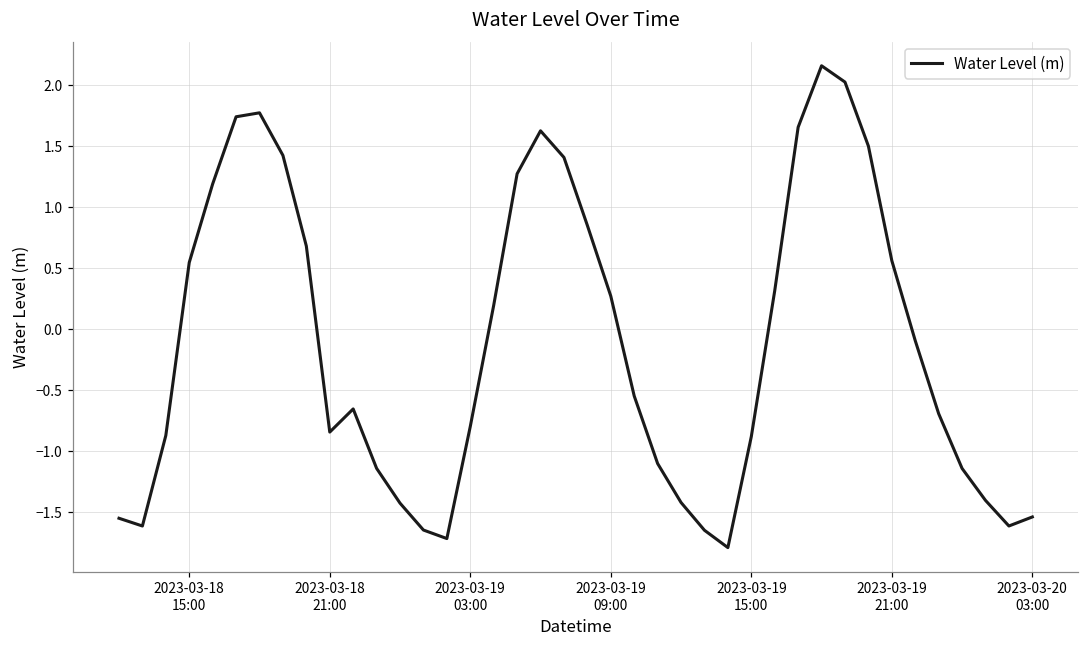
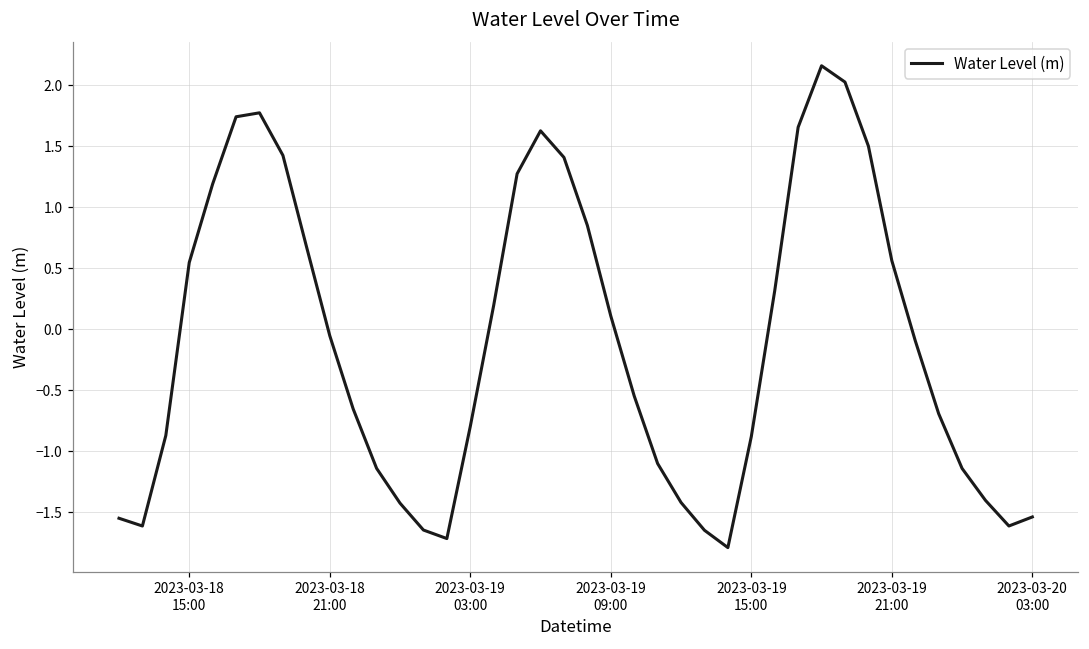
  {
    "2023-03-18 15:00": 0.55,
-   "2023-03-18 21:00": -0.84,
+   "2023-03-18 21:00": -0.05,
    "2023-03-19 03:00": -0.80,
-   "2023-03-19 09:00": 0.27,
+   "2023-03-19 09:00": 0.11,
    "2023-03-19 15:00": -0.88,
    "2023-03-19 21:00": 0.56,
    "2023-03-20 03:00": -1.54
  }
